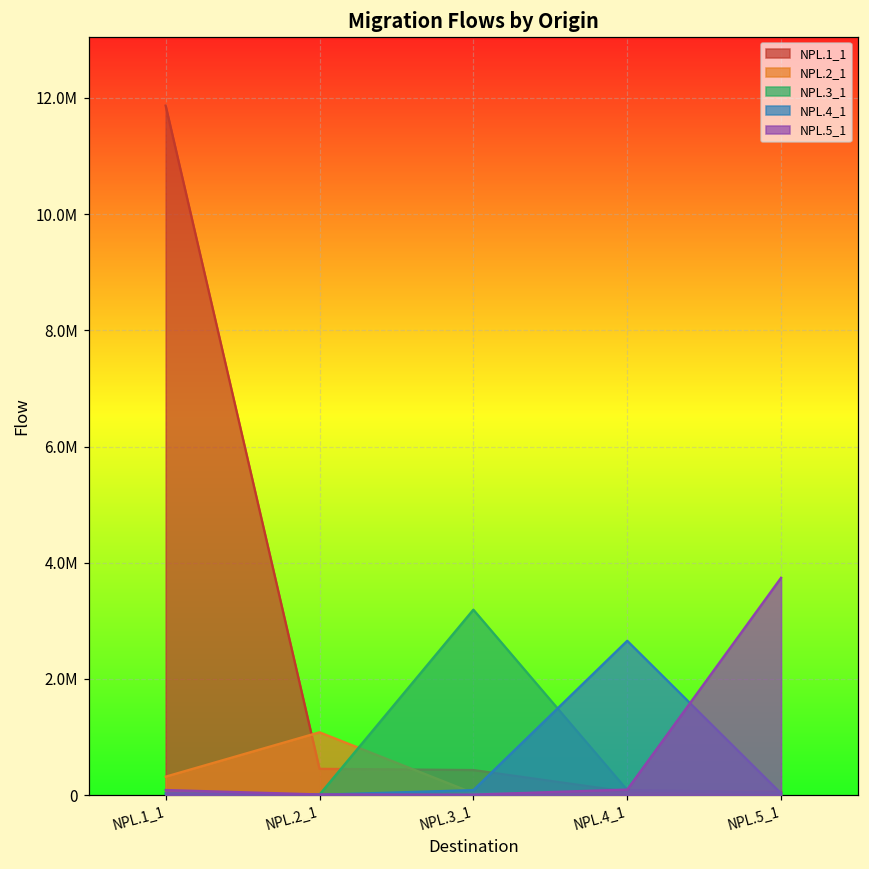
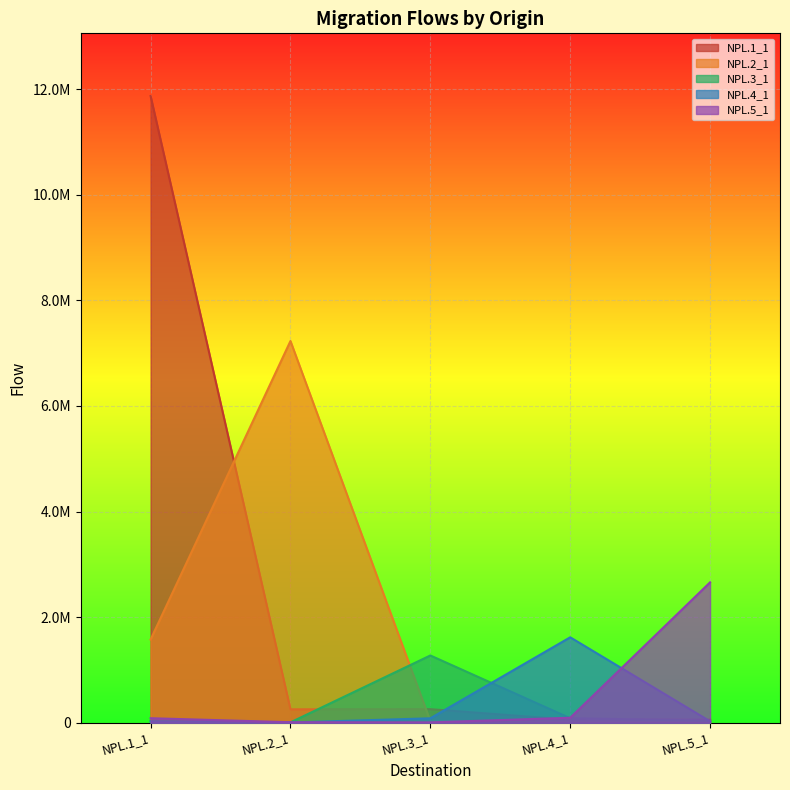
  {
    "NPL.1_1": {
      "NPL.1_1": 11900000,
-     "NPL.2_1": 500000,
-     "NPL.3_1": 400000
+     "NPL.2_1": 300000,
+     "NPL.3_1": 300000
    },
    "NPL.2_1": {
-     "NPL.1_1": 300000,
-     "NPL.2_1": 1100000
+     "NPL.1_1": 1600000,
+     "NPL.2_1": 7200000
    },
    "NPL.3_1": {
-     "NPL.3_1": 3200000
+     "NPL.3_1": 1300000
    },
    "NPL.4_1": {
      "NPL.3_1": 100000,
-     "NPL.4_1": 2700000
+     "NPL.4_1": 1600000
    },
    "NPL.5_1": {
      "NPL.1_1": 100000,
-     "NPL.5_1": 3700000
+     "NPL.5_1": 2700000
    }
  }
